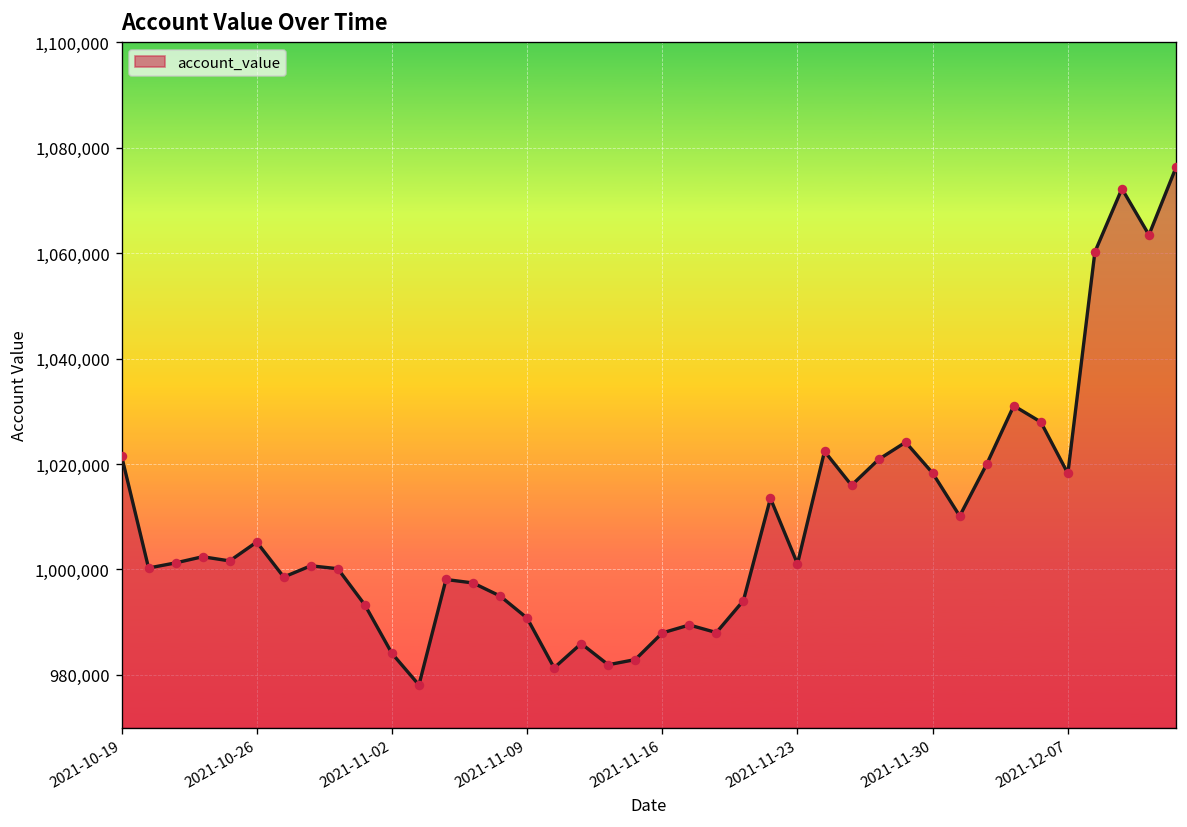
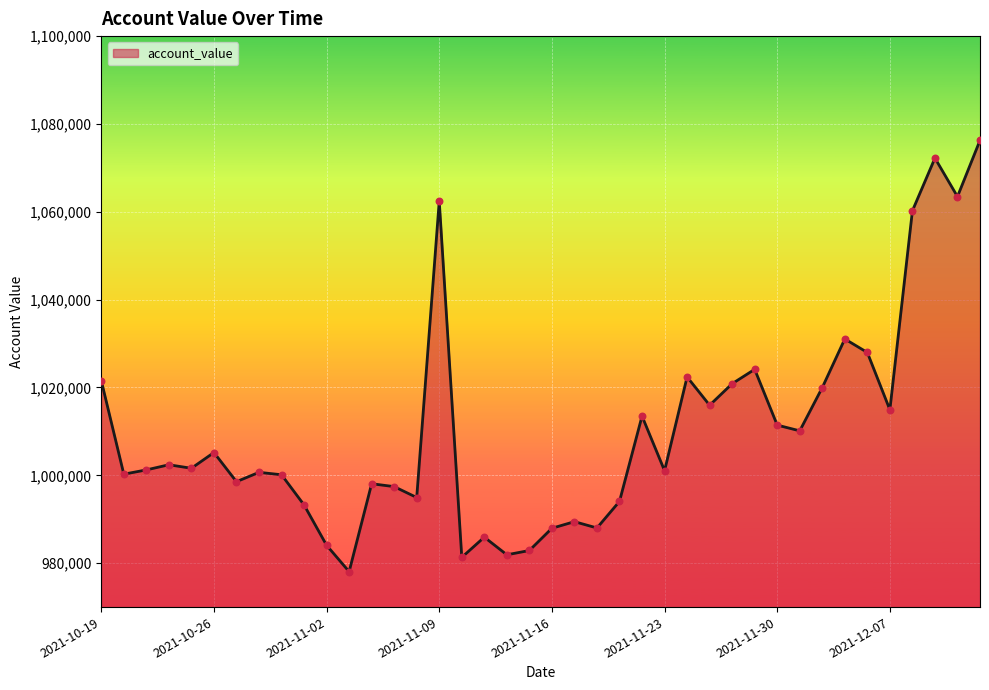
  {
    "2021-10-19": "1,022,000",
    "2021-10-26": "1,005,000",
    "2021-11-02": "984,000",
-   "2021-11-09": "991,000",
+   "2021-11-09": "1,062,000",
    "2021-11-16": "988,000",
    "2021-11-23": "1,001,000",
-   "2021-11-30": "1,018,000",
-   "2021-12-07": "1,018,000"
+   "2021-11-30": "1,011,000",
+   "2021-12-07": "1,015,000"
  }
